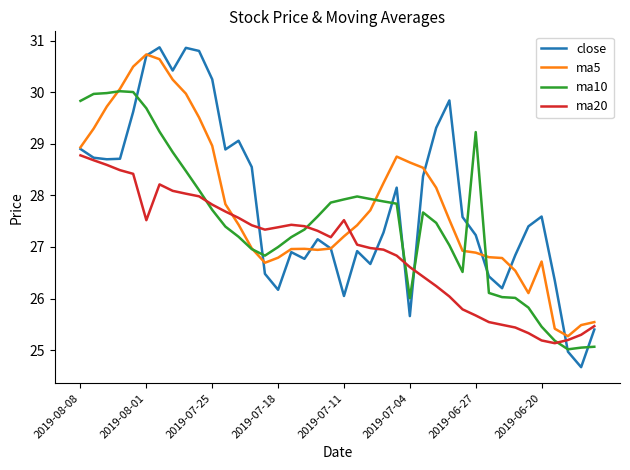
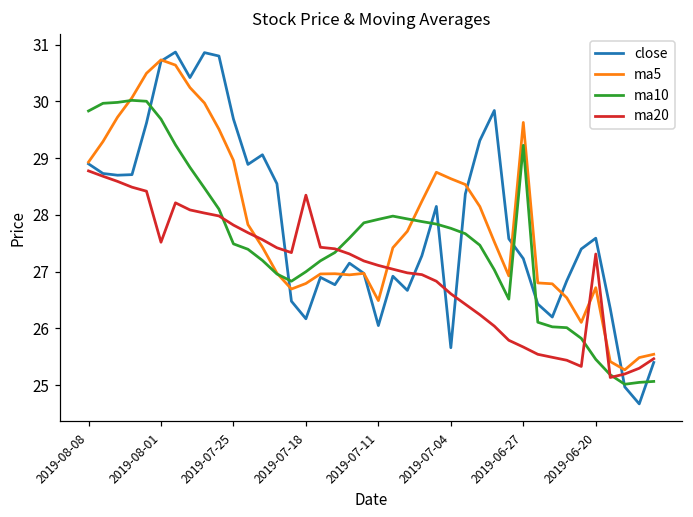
  {
    "close": {
-     "2019-07-25": 30.3,
+     "2019-07-25": 29.7,
      "2019-07-18": 26.2,
      "2019-07-11": 26.1,
      "2019-07-04": 25.7,
      "2019-06-27": 27.2,
      "2019-06-20": 27.6
    },
    "ma5": {
      "2019-07-25": 29.0,
      "2019-07-18": 26.8,
-     "2019-07-11": 27.2,
+     "2019-07-11": 26.5,
      "2019-07-04": 28.6,
-     "2019-06-27": 26.9,
+     "2019-06-27": 29.6,
      "2019-06-20": 26.7
    },
    "ma10": {
      "2019-08-08": 29.8,
      "2019-08-01": 29.7,
-     "2019-07-25": 27.7,
+     "2019-07-25": 27.5,
      "2019-07-18": 27.0,
      "2019-07-11": 27.9,
-     "2019-07-04": 26.0,
+     "2019-07-04": 27.8,
      "2019-06-27": 29.2,
      "2019-06-20": 25.5
    },
    "ma20": {
      "2019-08-08": 28.8,
      "2019-08-01": 27.5,
      "2019-07-25": 27.8,
-     "2019-07-18": 27.4,
-     "2019-07-11": 27.5,
+     "2019-07-18": 28.3,
+     "2019-07-11": 27.1,
      "2019-07-04": 26.6,
      "2019-06-27": 25.7,
-     "2019-06-20": 25.2
+     "2019-06-20": 27.3
    }
  }
